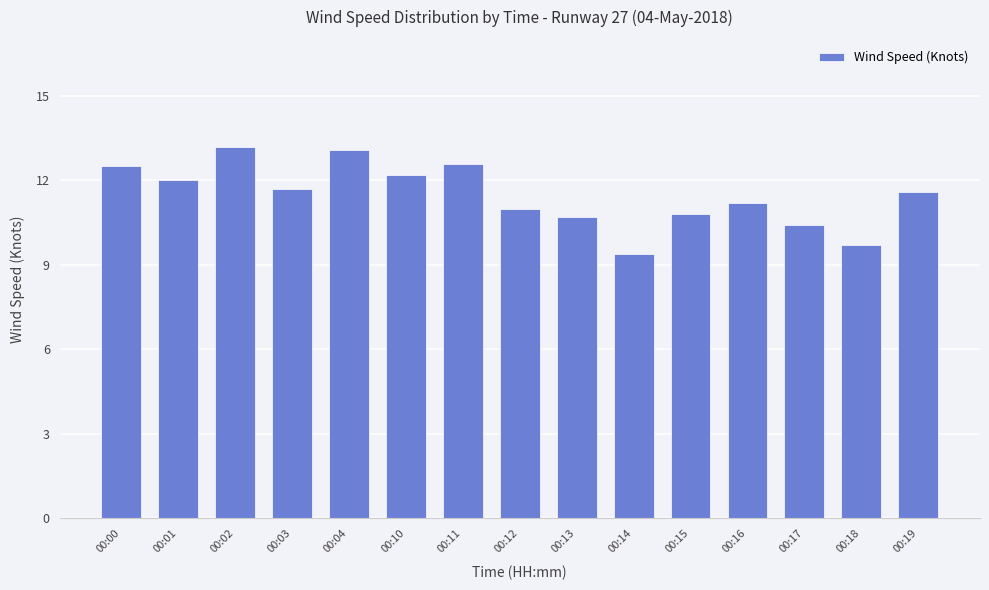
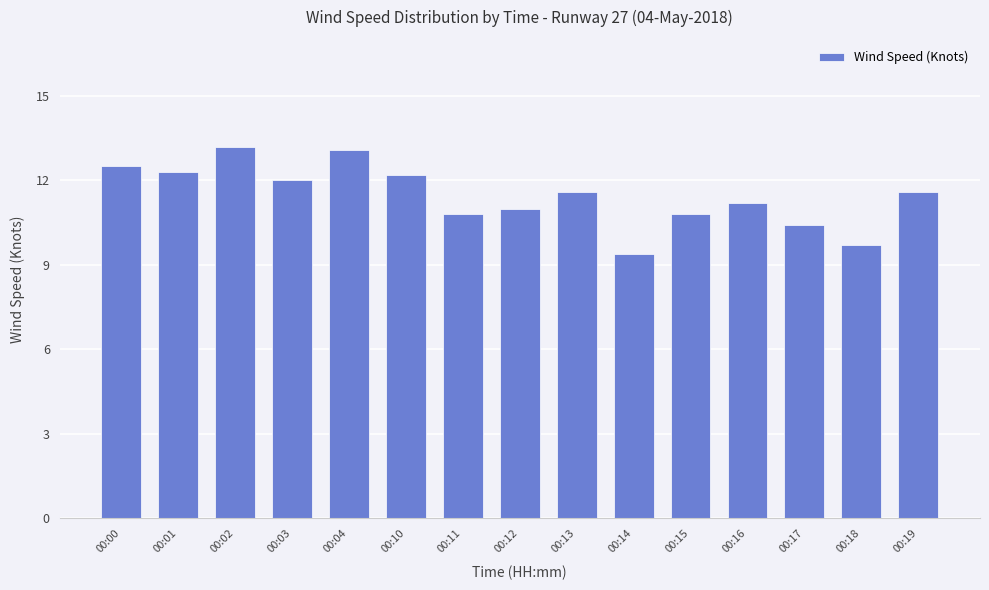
  {
    "00:00": 12.5,
-   "00:01": 12.0,
+   "00:01": 12.3,
    "00:02": 13.2,
-   "00:03": 11.7,
+   "00:03": 12.0,
    "00:04": 13.1,
    "00:10": 12.2,
-   "00:11": 12.6,
+   "00:11": 10.8,
    "00:12": 11.0,
-   "00:13": 10.7,
+   "00:13": 11.6,
    "00:14": 9.4,
    "00:15": 10.8,
    "00:16": 11.2,
    "00:17": 10.4,
    "00:18": 9.7,
    "00:19": 11.6
  }
